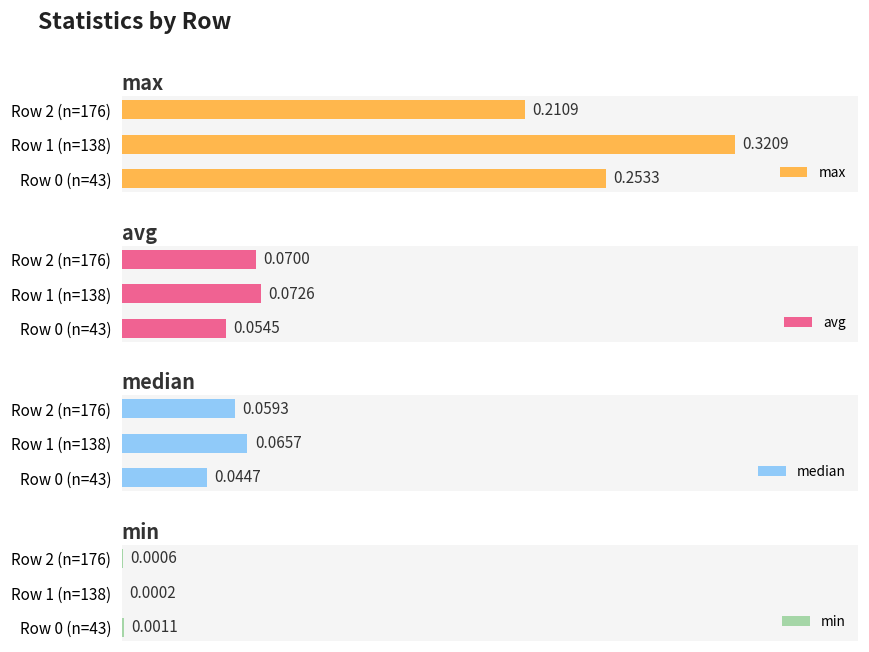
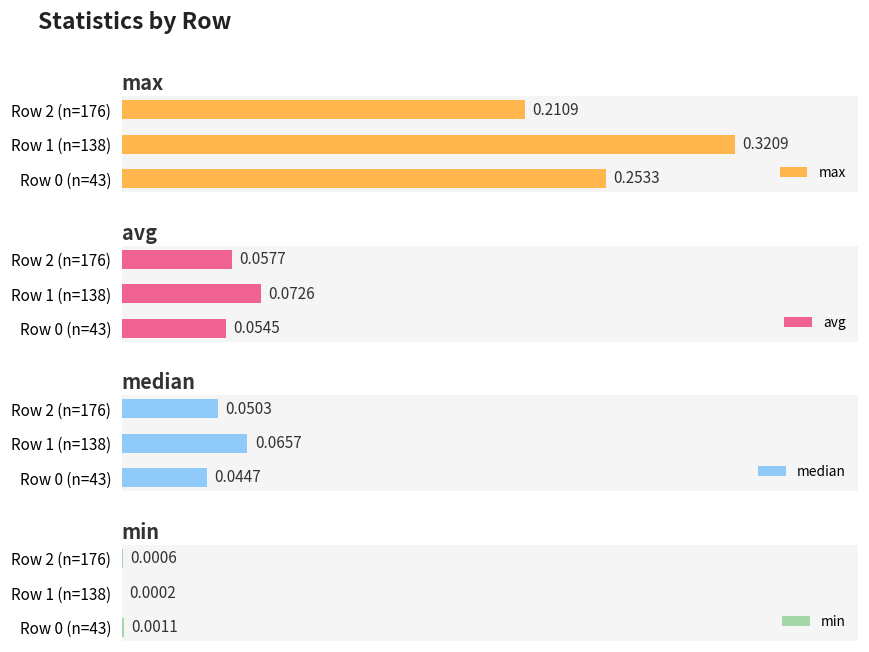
  {
    "max": {
      "Row 2 (n=176)": 0.2109,
      "Row 1 (n=138)": 0.3209,
      "Row 0 (n=43)": 0.2533
    },
    "avg": {
-     "Row 2 (n=176)": 0.0700,
+     "Row 2 (n=176)": 0.0577,
      "Row 1 (n=138)": 0.0726,
      "Row 0 (n=43)": 0.0545
    },
    "median": {
-     "Row 2 (n=176)": 0.0593,
+     "Row 2 (n=176)": 0.0503,
      "Row 1 (n=138)": 0.0657,
      "Row 0 (n=43)": 0.0447
    },
    "min": {
      "Row 2 (n=176)": 0.0006,
      "Row 1 (n=138)": 0.0002,
      "Row 0 (n=43)": 0.0011
    }
  }
